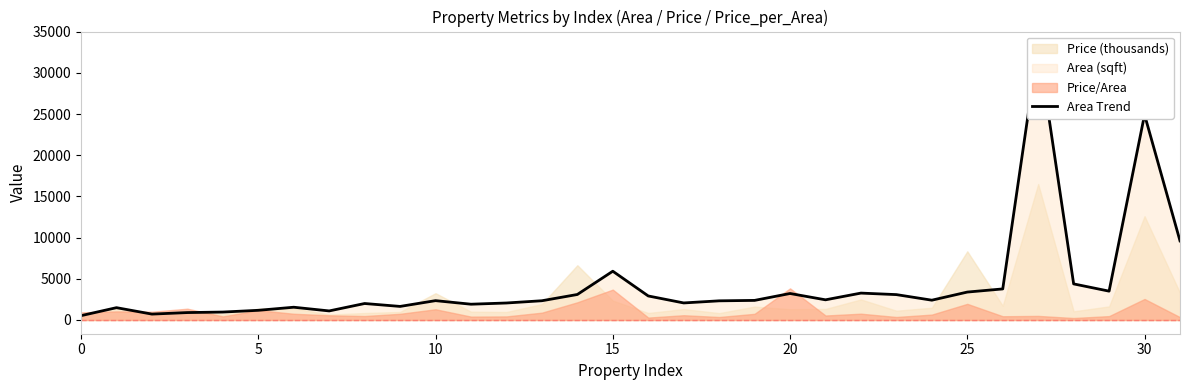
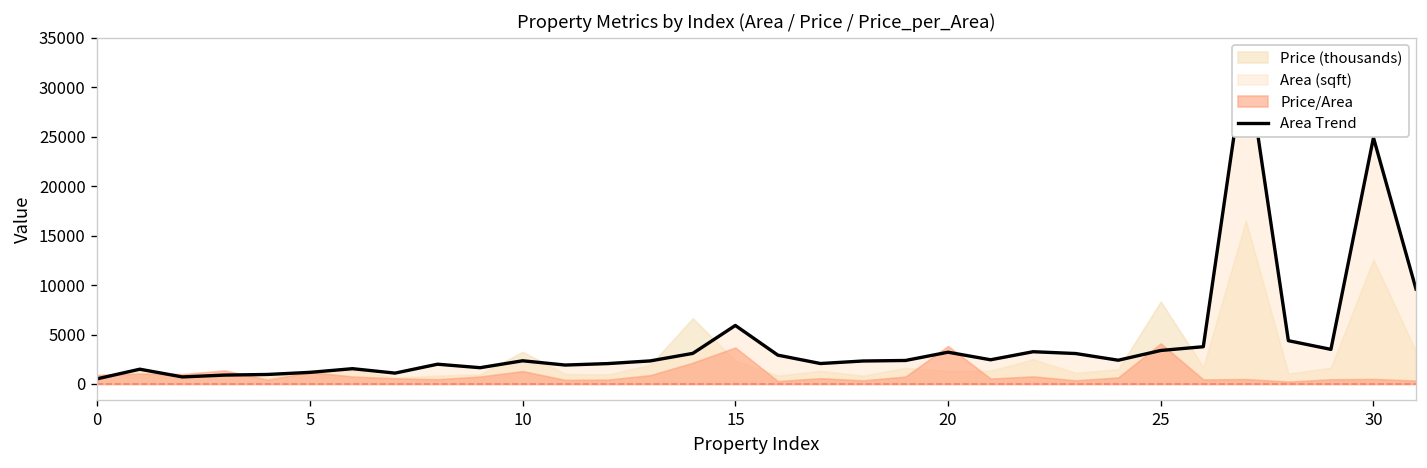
  {
    "Price/Area": {
      "0": 1000,
      "10": 1000,
      "15": 4000,
      "20": 4000,
-     "25": 2000,
-     "30": 3000
+     "25": 4000,
+     "30": 1000
    }
  }
